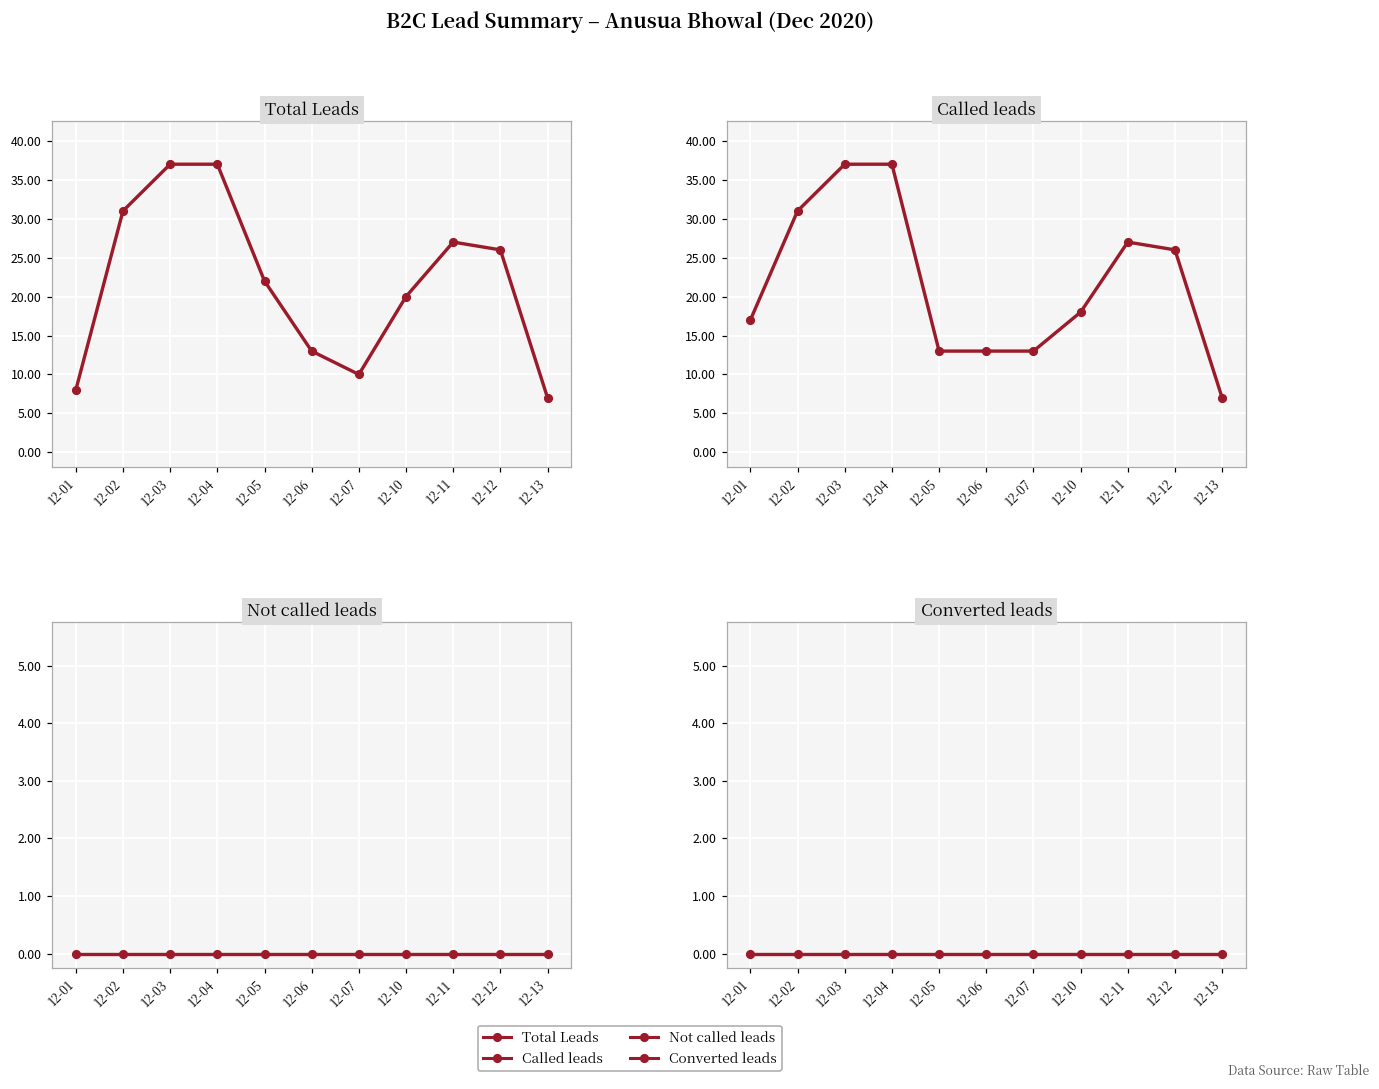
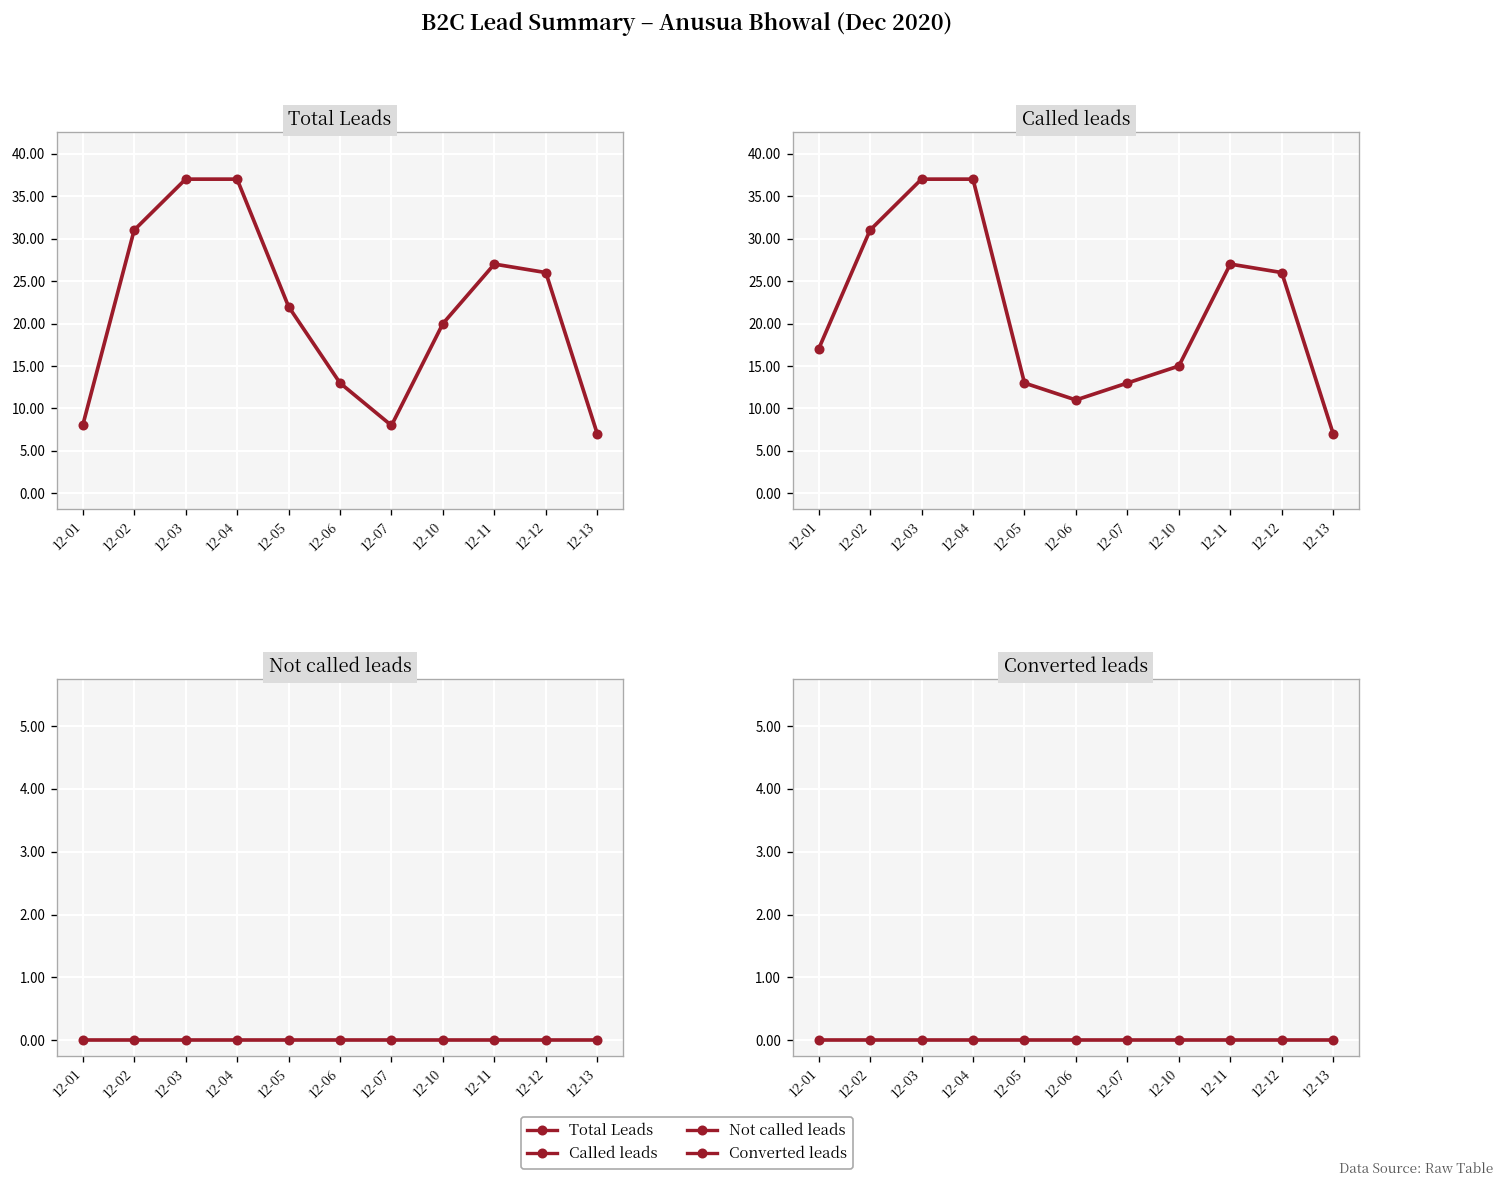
  {
    "Total Leads": {
      "12-01": 8,
      "12-02": 31,
      "12-03": 37,
      "12-04": 37,
      "12-05": 22,
      "12-06": 13,
-     "12-07": 10,
+     "12-07": 8,
      "12-10": 20,
      "12-11": 27,
      "12-12": 26,
      "12-13": 7
    },
    "Called leads": {
      "12-01": 17,
      "12-02": 31,
      "12-03": 37,
      "12-04": 37,
      "12-05": 13,
-     "12-06": 13,
+     "12-06": 11,
      "12-07": 13,
-     "12-10": 18,
+     "12-10": 15,
      "12-11": 27,
      "12-12": 26,
      "12-13": 7
    },
    "Not called leads": {
      "12-01": 0.0,
      "12-02": 0.0,
      "12-03": 0.0,
      "12-04": 0.0,
      "12-05": 0.0,
      "12-06": 0.0,
      "12-07": 0.0,
      "12-10": 0.0,
      "12-11": 0.0,
      "12-12": 0.0,
      "12-13": 0.0
    },
    "Converted leads": {
      "12-01": 0.0,
      "12-02": 0.0,
      "12-03": 0.0,
      "12-04": 0.0,
      "12-05": 0.0,
      "12-06": 0.0,
      "12-07": 0.0,
      "12-10": 0.0,
      "12-11": 0.0,
      "12-12": 0.0,
      "12-13": 0.0
    }
  }
